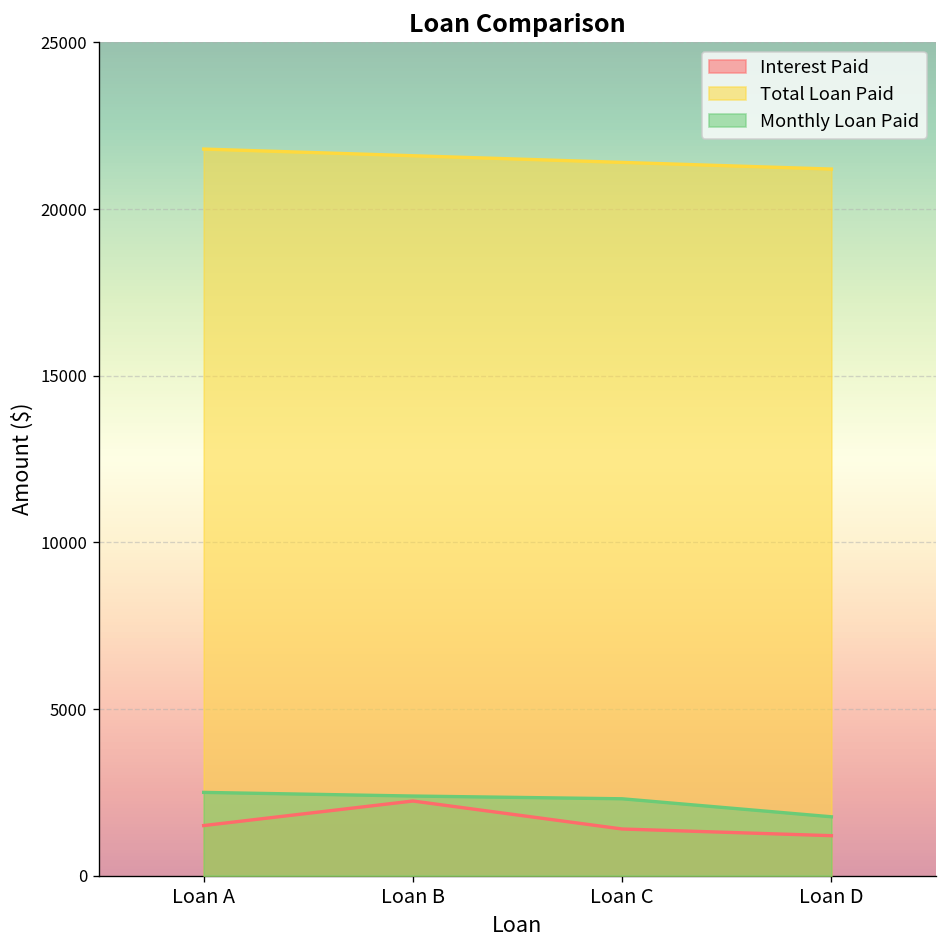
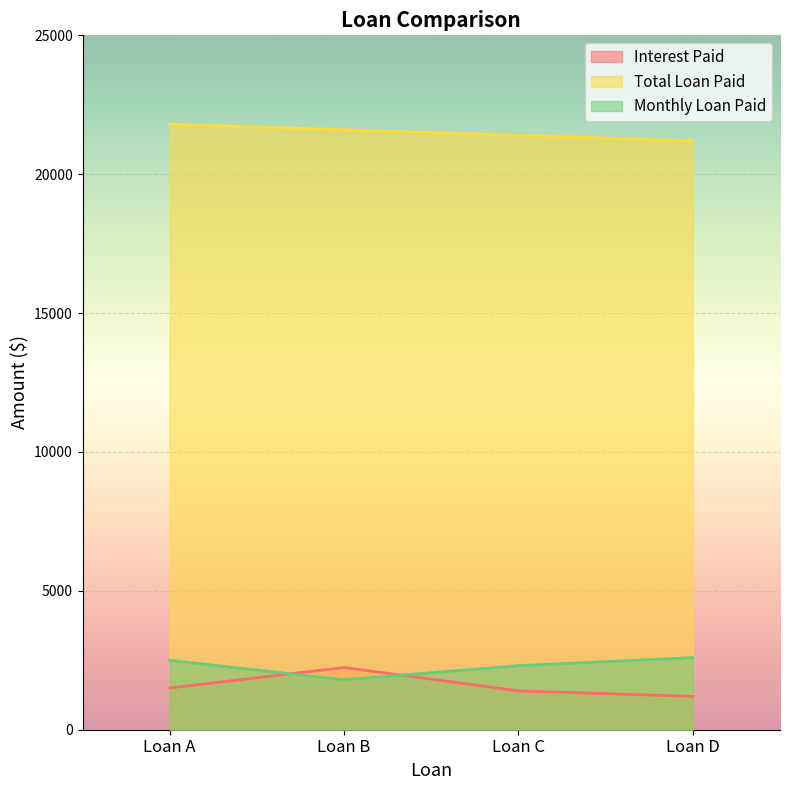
  {
    "Interest Paid": {
      "Loan A": 1500,
      "Loan B": 2200,
      "Loan C": 1400,
      "Loan D": 1200
    },
    "Total Loan Paid": {
      "Loan A": 21800,
      "Loan B": 21600,
      "Loan C": 21400,
      "Loan D": 21200
    },
    "Monthly Loan Paid": {
      "Loan A": 2500,
-     "Loan B": 2400,
+     "Loan B": 1800,
      "Loan C": 2300,
-     "Loan D": 1800
+     "Loan D": 2600
    }
  }
